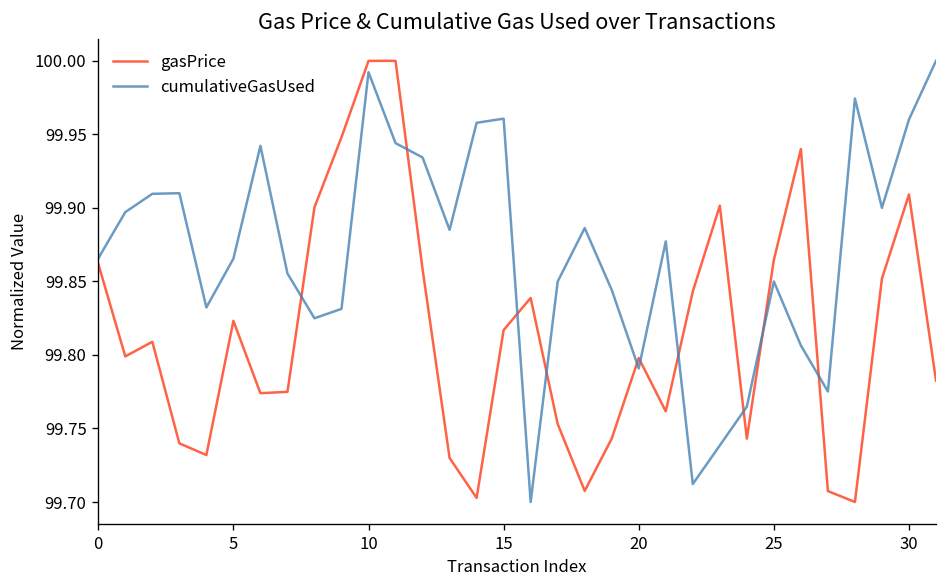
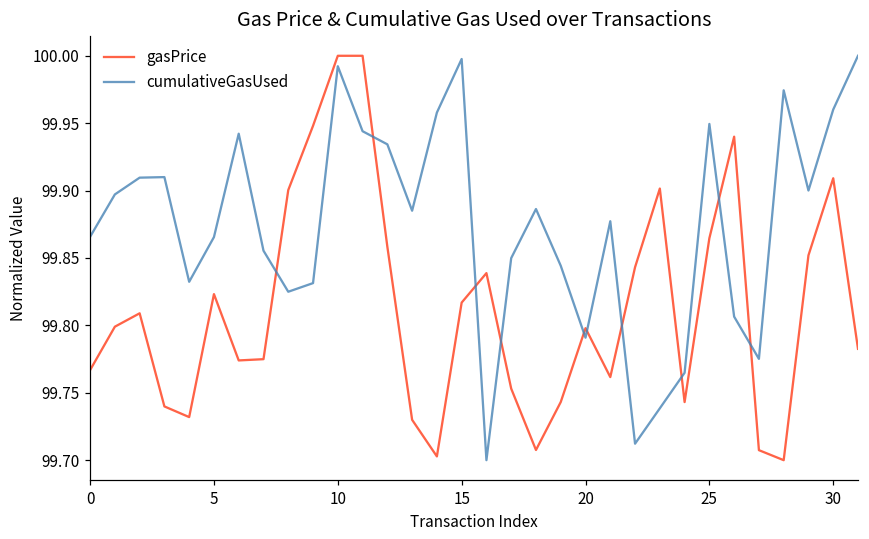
  {
    "gasPrice": {
-     "0": 99.862,
+     "0": 99.767,
      "5": 99.823,
      "10": 100.000,
      "15": 99.817,
      "20": 99.798,
      "25": 99.865,
      "30": 99.909
    },
    "cumulativeGasUsed": {
      "0": 99.866,
      "5": 99.866,
      "10": 99.992,
-     "15": 99.961,
+     "15": 99.998,
      "20": 99.791,
-     "25": 99.850,
+     "25": 99.949,
      "30": 99.960
    }
  }
